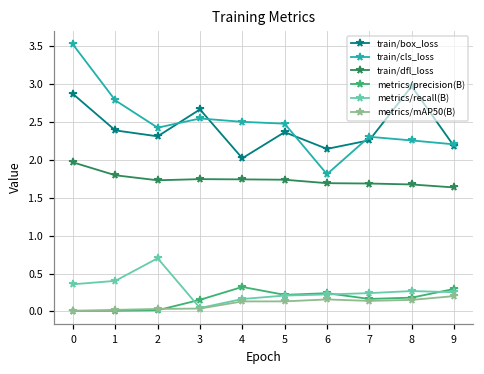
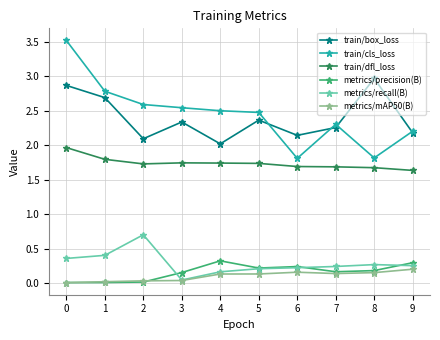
  {
    "train/box_loss": {
      "0": 2.9,
-     "1": 2.4,
-     "2": 2.3,
-     "3": 2.7,
+     "1": 2.7,
+     "2": 2.1,
+     "3": 2.3,
      "4": 2.0,
      "5": 2.4,
      "6": 2.1,
      "7": 2.3
    },
    "train/cls_loss": {
      "0": 3.5,
      "1": 2.8,
-     "2": 2.4,
+     "2": 2.6,
      "3": 2.5,
      "4": 2.5,
      "5": 2.5,
      "6": 1.8,
      "7": 2.3,
-     "8": 2.3
+     "8": 1.8
    }
  }
